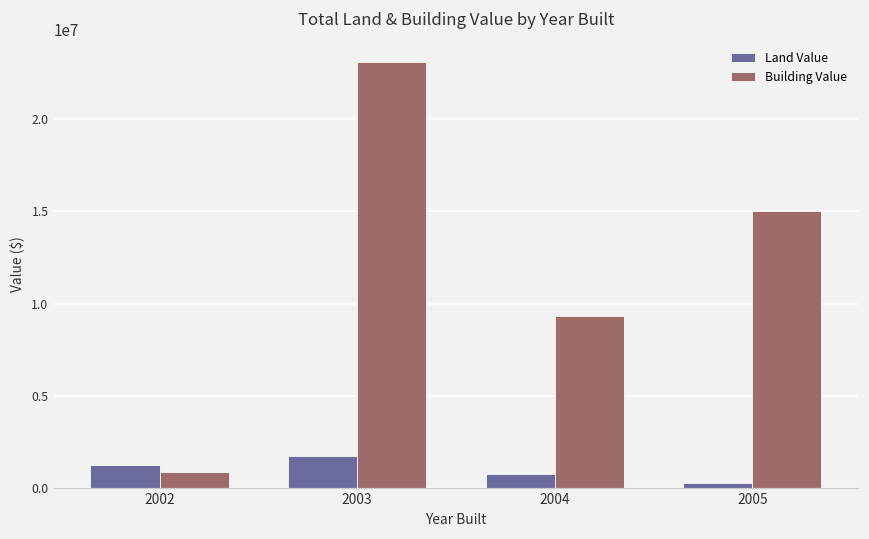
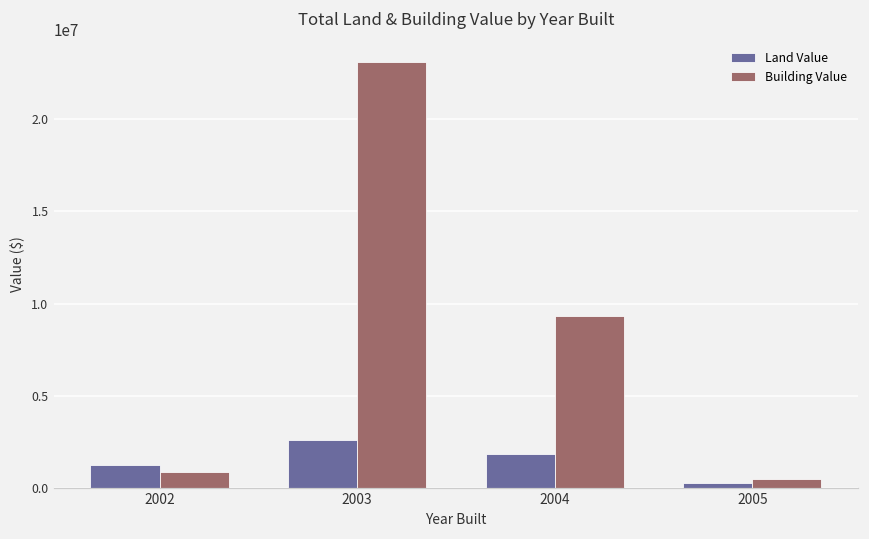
  {
    "Land Value": {
      "2002": 1200000,
-     "2003": 1700000,
-     "2004": 800000,
+     "2003": 2600000,
+     "2004": 1800000,
      "2005": 200000
    },
    "Building Value": {
      "2002": 900000,
      "2003": 23100000,
      "2004": 9300000,
-     "2005": 15000000
+     "2005": 500000
    }
  }
